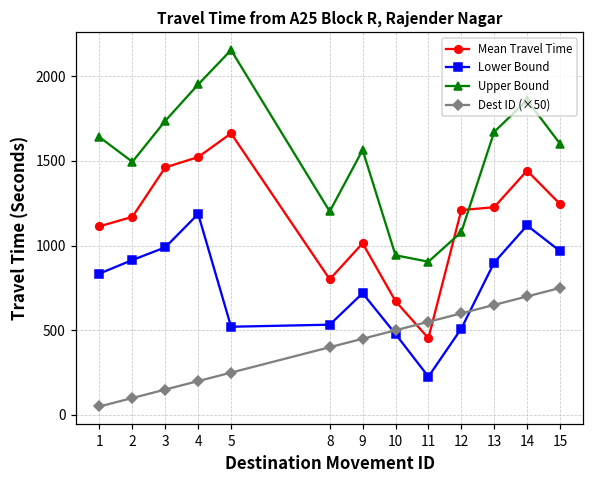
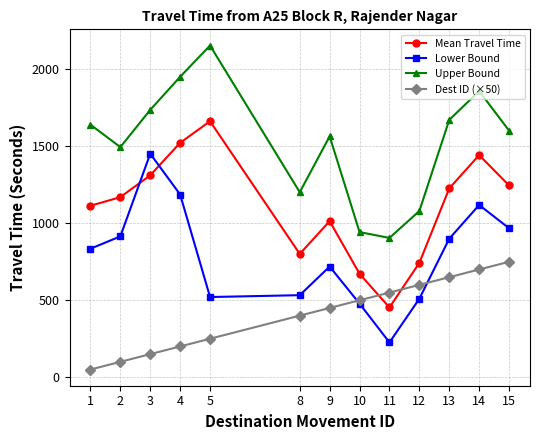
  {
    "Mean Travel Time": {
      "1": 1110,
      "2": 1170,
-     "3": 1460,
+     "3": 1310,
      "4": 1520,
      "5": 1660,
      "8": 800,
      "9": 1010,
      "10": 670,
      "11": 450,
-     "12": 1210,
+     "12": 740,
      "13": 1230,
      "14": 1440,
      "15": 1250
    },
    "Lower Bound": {
      "1": 840,
      "2": 920,
-     "3": 990,
+     "3": 1450,
      "4": 1190,
      "5": 520,
      "8": 530,
      "9": 720,
      "10": 480,
      "11": 230,
      "12": 510,
      "13": 900,
      "14": 1120,
      "15": 970
    },
    "Upper Bound": {
      "1": 1640,
      "2": 1500,
      "3": 1740,
      "4": 1950,
      "5": 2160,
      "8": 1200,
      "9": 1570,
      "10": 940,
      "11": 910,
      "12": 1080,
      "13": 1670,
      "15": 1600
    },
    "Dest ID (×50)": {
      "1": 50,
      "2": 100,
      "3": 150,
      "4": 200,
      "5": 250,
      "8": 400,
      "9": 450,
      "10": 500,
      "11": 550,
      "12": 600,
      "13": 650,
      "14": 700,
      "15": 750
    }
  }
